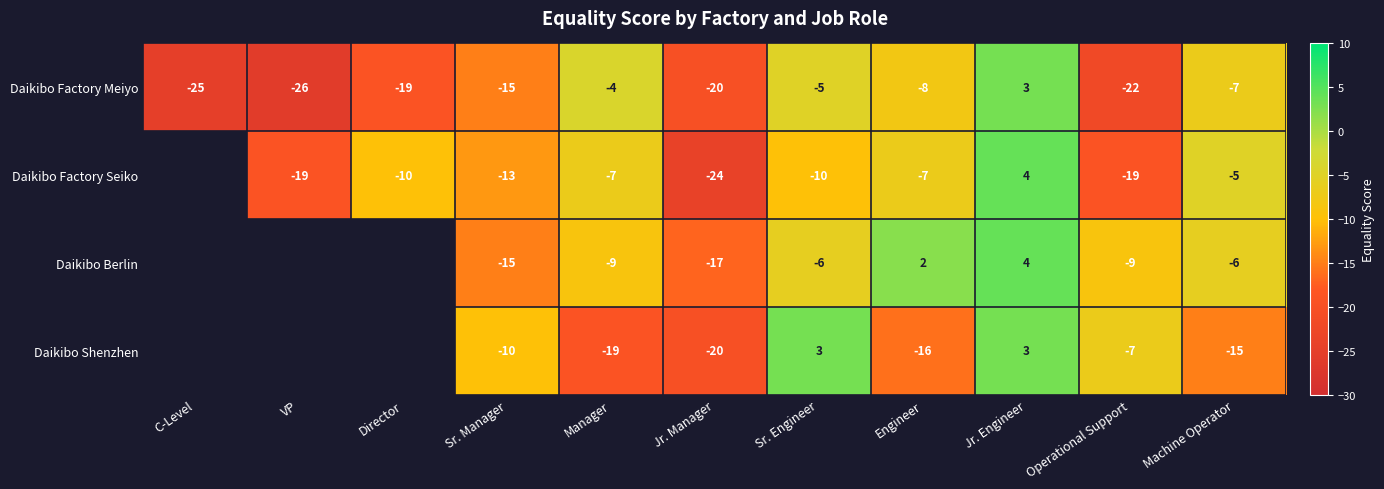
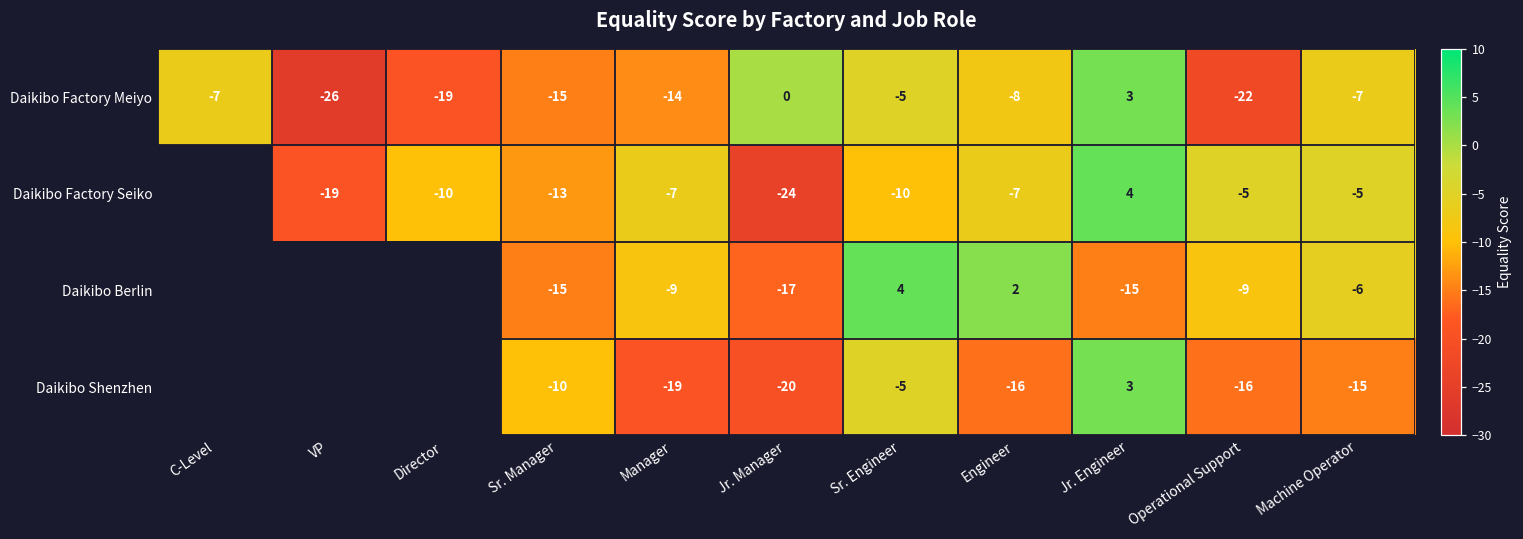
  {
    "Daikibo Factory Meiyo": {
-     "C-Level": -25,
+     "C-Level": -7,
      "VP": -26,
      "Director": -19,
      "Sr. Manager": -15,
-     "Manager": -4,
-     "Jr. Manager": -20,
+     "Manager": -14,
+     "Jr. Manager": 0,
      "Sr. Engineer": -5,
      "Engineer": -8,
      "Jr. Engineer": 3,
      "Operational Support": -22,
      "Machine Operator": -7
    },
    "Daikibo Factory Seiko": {
      "VP": -19,
      "Director": -10,
      "Sr. Manager": -13,
      "Manager": -7,
      "Jr. Manager": -24,
      "Sr. Engineer": -10,
      "Engineer": -7,
      "Jr. Engineer": 4,
-     "Operational Support": -19,
+     "Operational Support": -5,
      "Machine Operator": -5
    },
    "Daikibo Berlin": {
      "Sr. Manager": -15,
      "Manager": -9,
      "Jr. Manager": -17,
-     "Sr. Engineer": -6,
+     "Sr. Engineer": 4,
      "Engineer": 2,
-     "Jr. Engineer": 4,
+     "Jr. Engineer": -15,
      "Operational Support": -9,
      "Machine Operator": -6
    },
    "Daikibo Shenzhen": {
      "Sr. Manager": -10,
      "Manager": -19,
      "Jr. Manager": -20,
-     "Sr. Engineer": 3,
+     "Sr. Engineer": -5,
      "Engineer": -16,
      "Jr. Engineer": 3,
-     "Operational Support": -7,
+     "Operational Support": -16,
      "Machine Operator": -15
    }
  }
